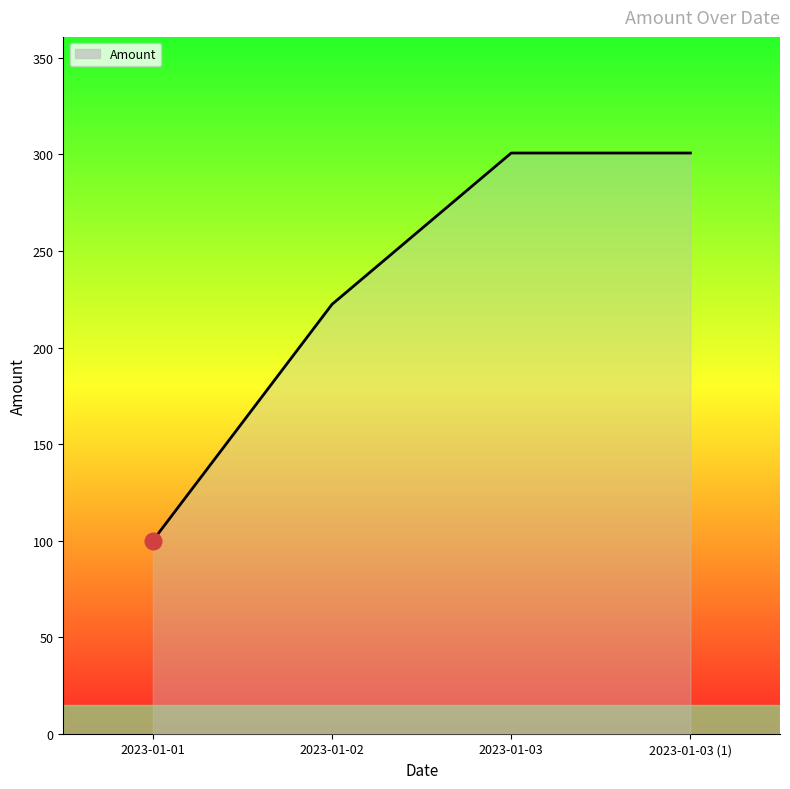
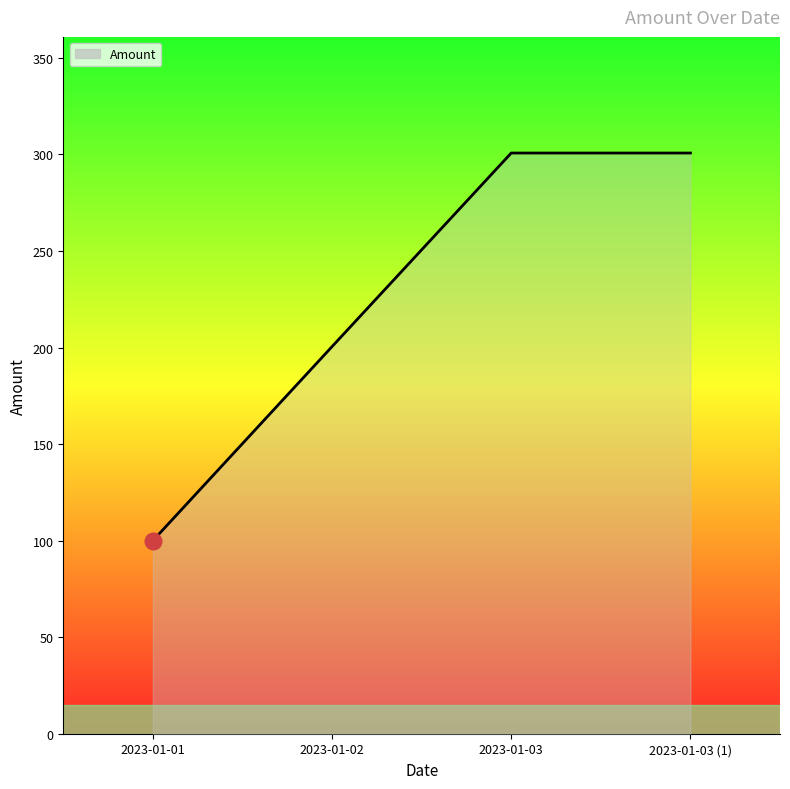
  {
    "Amount": {
-     "2023-01-02": 222,
+     "2023-01-02": 201,
      "2023-01-03": 301,
      "2023-01-03 (1)": 301
    }
  }
